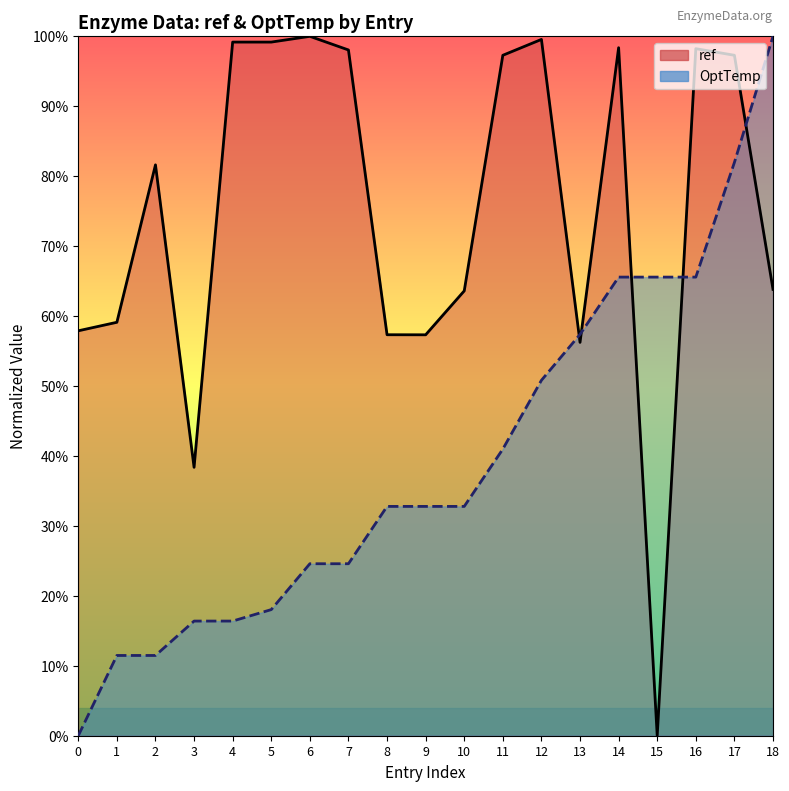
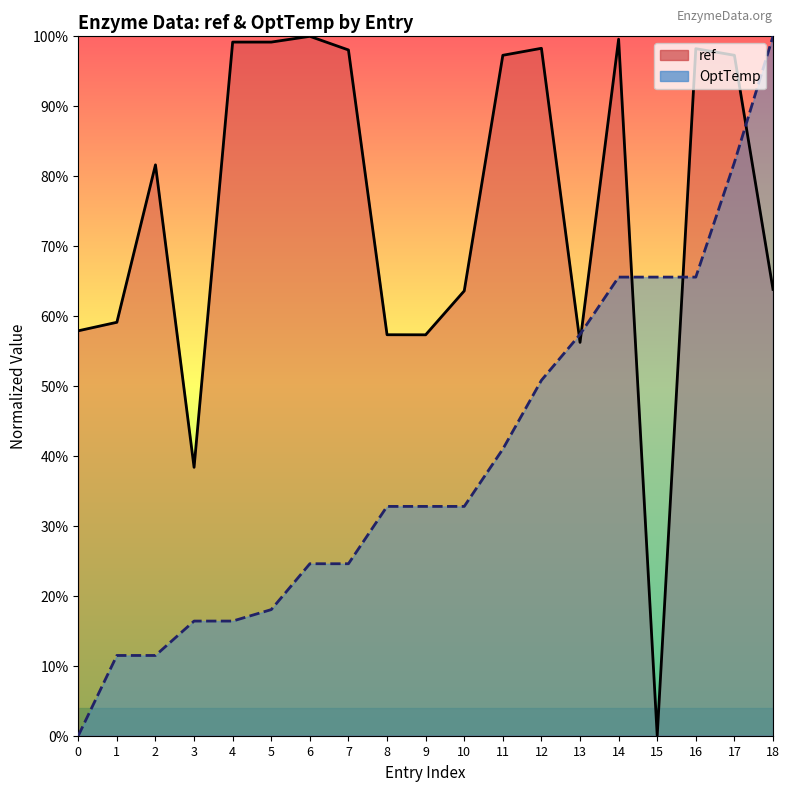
  {
    "ref": {
      "0": "58%",
      "1": "59%",
      "2": "82%",
      "3": "38%",
      "4": "99%",
      "5": "99%",
      "6": "100%",
      "7": "98%",
      "8": "57%",
      "9": "57%",
      "10": "64%",
      "11": "97%",
-     "12": "100%",
+     "12": "98%",
      "13": "56%",
-     "14": "98%",
+     "14": "100%",
      "18": "64%"
    },
    "OptTemp": {
      "1": "11%",
      "2": "11%",
      "3": "16%",
      "4": "16%",
      "5": "18%",
      "6": "25%",
      "7": "25%",
      "8": "33%",
      "9": "33%",
      "10": "33%",
      "11": "41%",
      "12": "51%",
      "13": "57%",
      "14": "66%",
      "15": "66%",
      "16": "66%",
      "17": "82%",
      "18": "100%"
    }
  }
